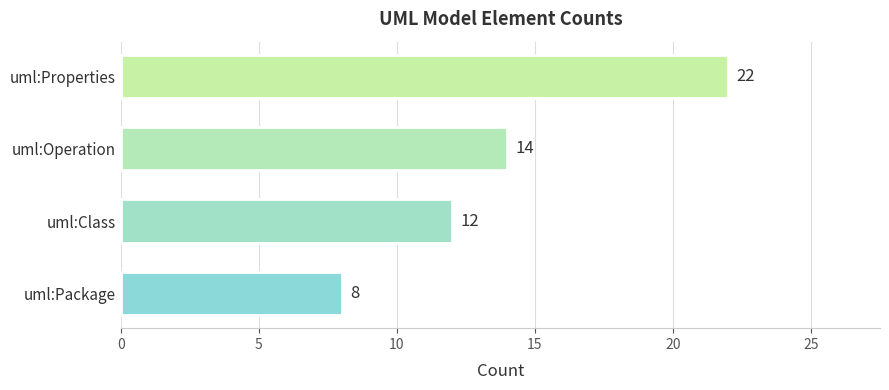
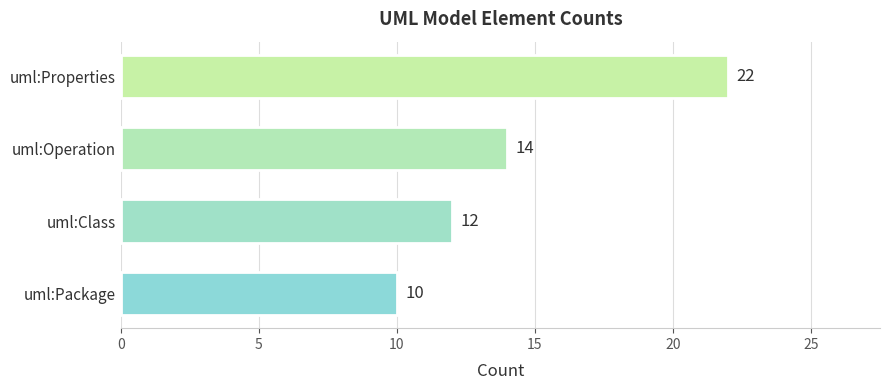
  {
    "uml:Properties": 22,
    "uml:Operation": 14,
    "uml:Class": 12,
-   "uml:Package": 8
+   "uml:Package": 10
  }
